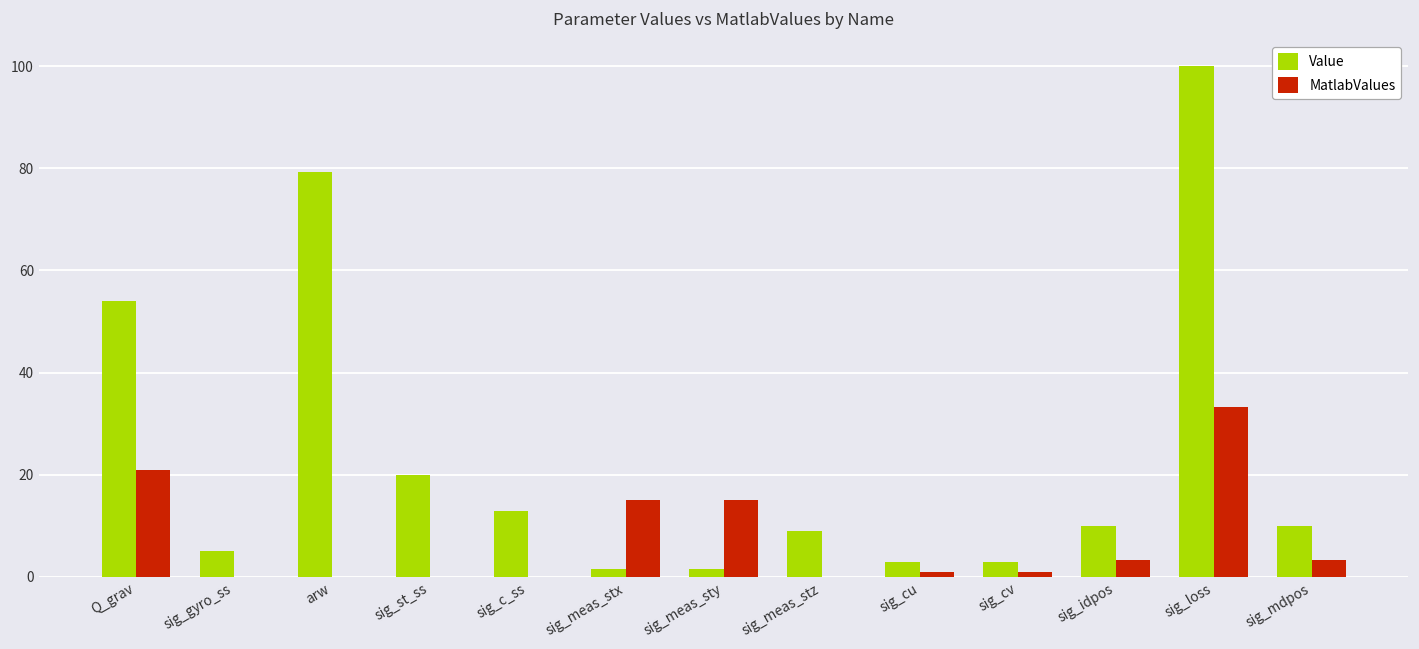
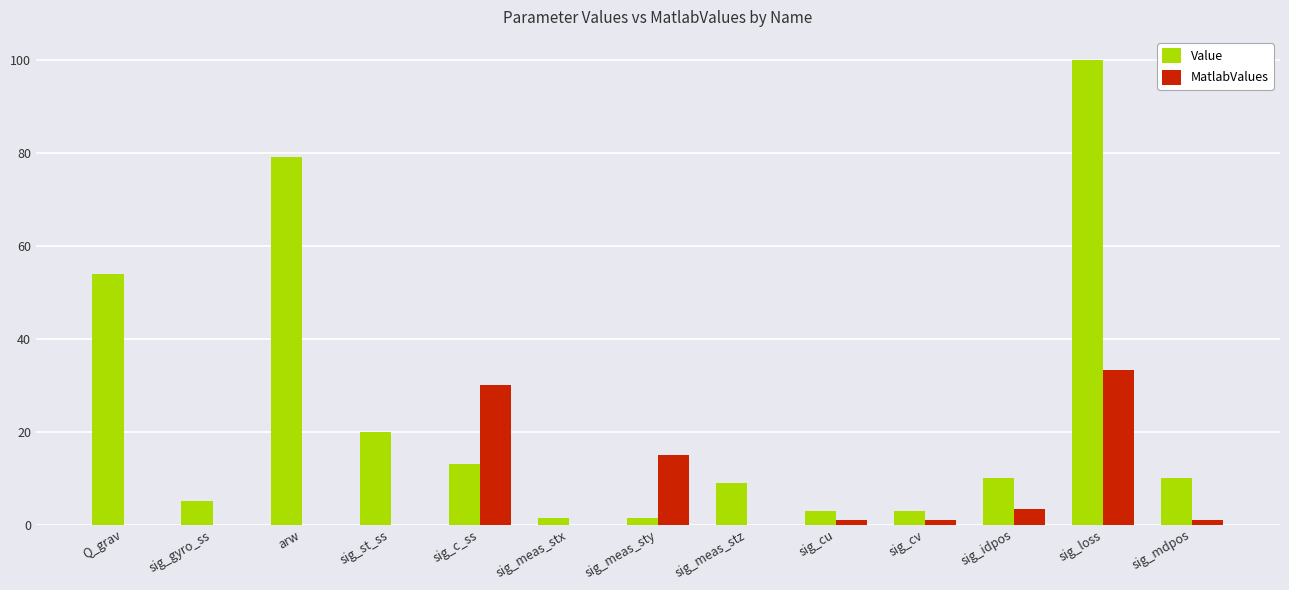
  {
    "Value": {
      "Q_grav": 54,
      "sig_gyro_ss": 5,
      "arw": 79,
      "sig_st_ss": 20,
      "sig_c_ss": 13,
      "sig_meas_stx": 2,
      "sig_meas_sty": 2,
      "sig_meas_stz": 9,
      "sig_cu": 3,
      "sig_cv": 3,
      "sig_idpos": 10,
      "sig_loss": 100,
      "sig_mdpos": 10
    },
    "MatlabValues": {
-     "Q_grav": 21,
-     "sig_c_ss": 0,
-     "sig_meas_stx": 15,
+     "Q_grav": 0,
+     "sig_c_ss": 30,
+     "sig_meas_stx": 0,
      "sig_meas_sty": 15,
      "sig_cu": 1,
      "sig_cv": 1,
      "sig_idpos": 3,
      "sig_loss": 33,
-     "sig_mdpos": 3
+     "sig_mdpos": 1
    }
  }
